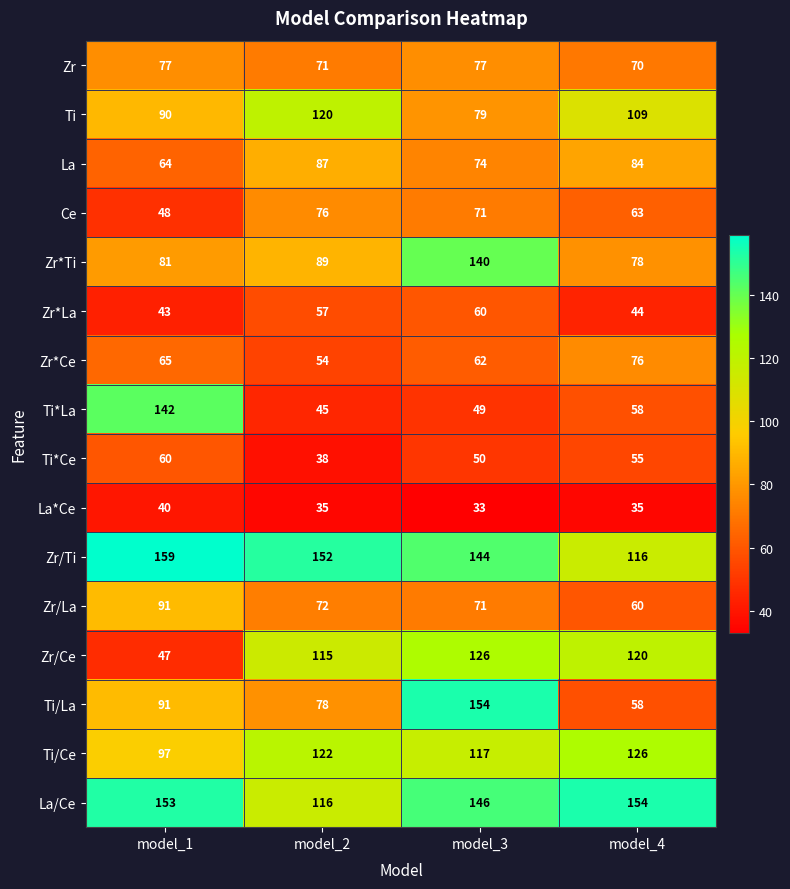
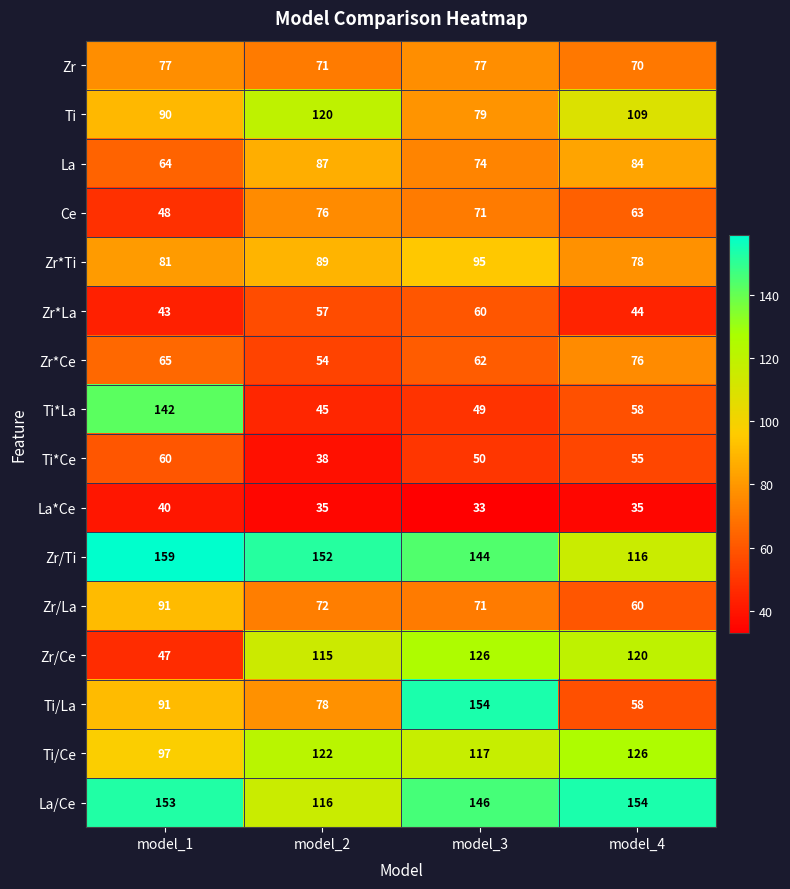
  {
    "Zr": {
      "model_1": 77,
      "model_2": 71,
      "model_3": 77,
      "model_4": 70
    },
    "Ti": {
      "model_1": 90,
      "model_2": 120,
      "model_3": 79,
      "model_4": 109
    },
    "La": {
      "model_1": 64,
      "model_2": 87,
      "model_3": 74,
      "model_4": 84
    },
    "Ce": {
      "model_1": 48,
      "model_2": 76,
      "model_3": 71,
      "model_4": 63
    },
    "Zr*Ti": {
      "model_1": 81,
      "model_2": 89,
-     "model_3": 140,
+     "model_3": 95,
      "model_4": 78
    },
    "Zr*La": {
      "model_1": 43,
      "model_2": 57,
      "model_3": 60,
      "model_4": 44
    },
    "Zr*Ce": {
      "model_1": 65,
      "model_2": 54,
      "model_3": 62,
      "model_4": 76
    },
    "Ti*La": {
      "model_1": 142,
      "model_2": 45,
      "model_3": 49,
      "model_4": 58
    },
    "Ti*Ce": {
      "model_1": 60,
      "model_2": 38,
      "model_3": 50,
      "model_4": 55
    },
    "La*Ce": {
      "model_1": 40,
      "model_2": 35,
      "model_3": 33,
      "model_4": 35
    },
    "Zr/Ti": {
      "model_1": 159,
      "model_2": 152,
      "model_3": 144,
      "model_4": 116
    },
    "Zr/La": {
      "model_1": 91,
      "model_2": 72,
      "model_3": 71,
      "model_4": 60
    },
    "Zr/Ce": {
      "model_1": 47,
      "model_2": 115,
      "model_3": 126,
      "model_4": 120
    },
    "Ti/La": {
      "model_1": 91,
      "model_2": 78,
      "model_3": 154,
      "model_4": 58
    },
    "Ti/Ce": {
      "model_1": 97,
      "model_2": 122,
      "model_3": 117,
      "model_4": 126
    },
    "La/Ce": {
      "model_1": 153,
      "model_2": 116,
      "model_3": 146,
      "model_4": 154
    }
  }
